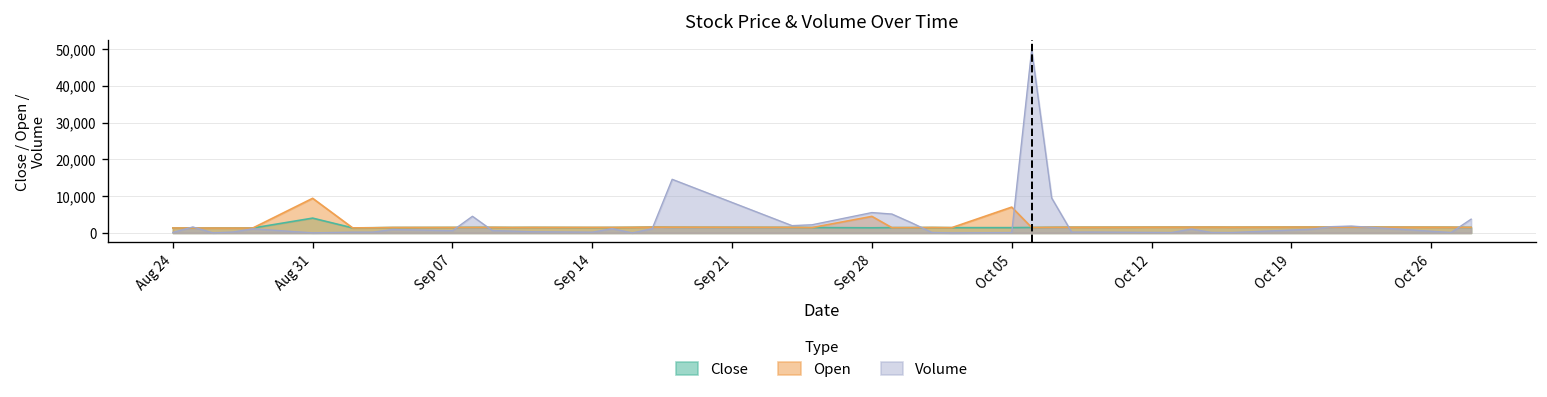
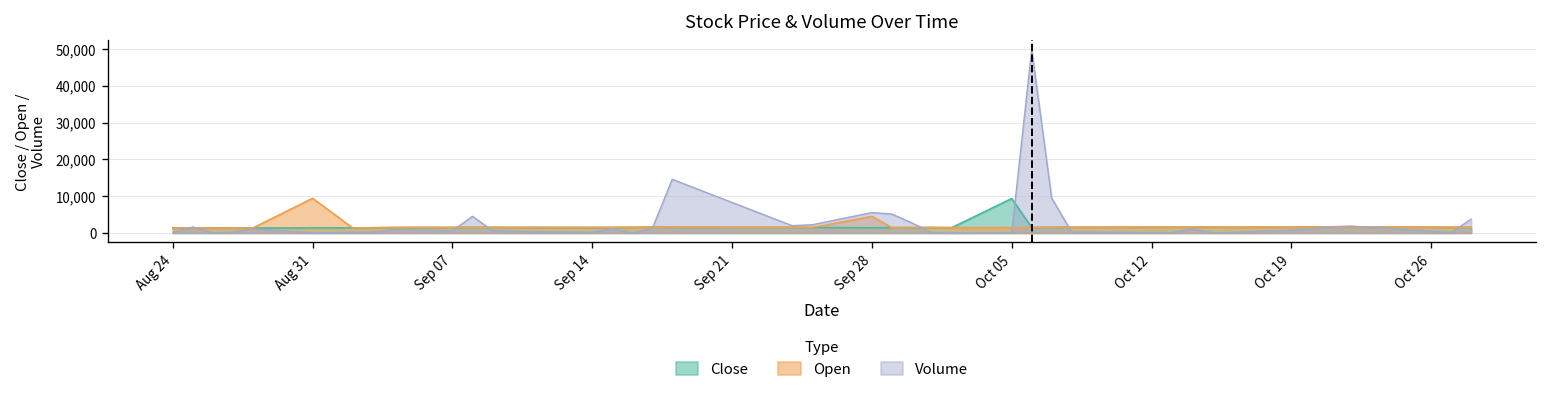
  {
    "Close": {
-     "Aug 31": "4,000",
+     "Aug 31": "1,000",
      "Sep 28": "1,000",
-     "Oct 05": "1,000"
+     "Oct 05": "9,000"
    },
    "Open": {
      "Aug 31": "9,000",
      "Sep 28": "5,000",
-     "Oct 05": "7,000"
+     "Oct 05": "1,000"
    },
    "Volume": {
      "Aug 24": "0",
      "Aug 31": "0",
      "Sep 07": "1,000",
      "Sep 14": "0",
      "Sep 28": "6,000",
      "Oct 05": "0"
    }
  }
